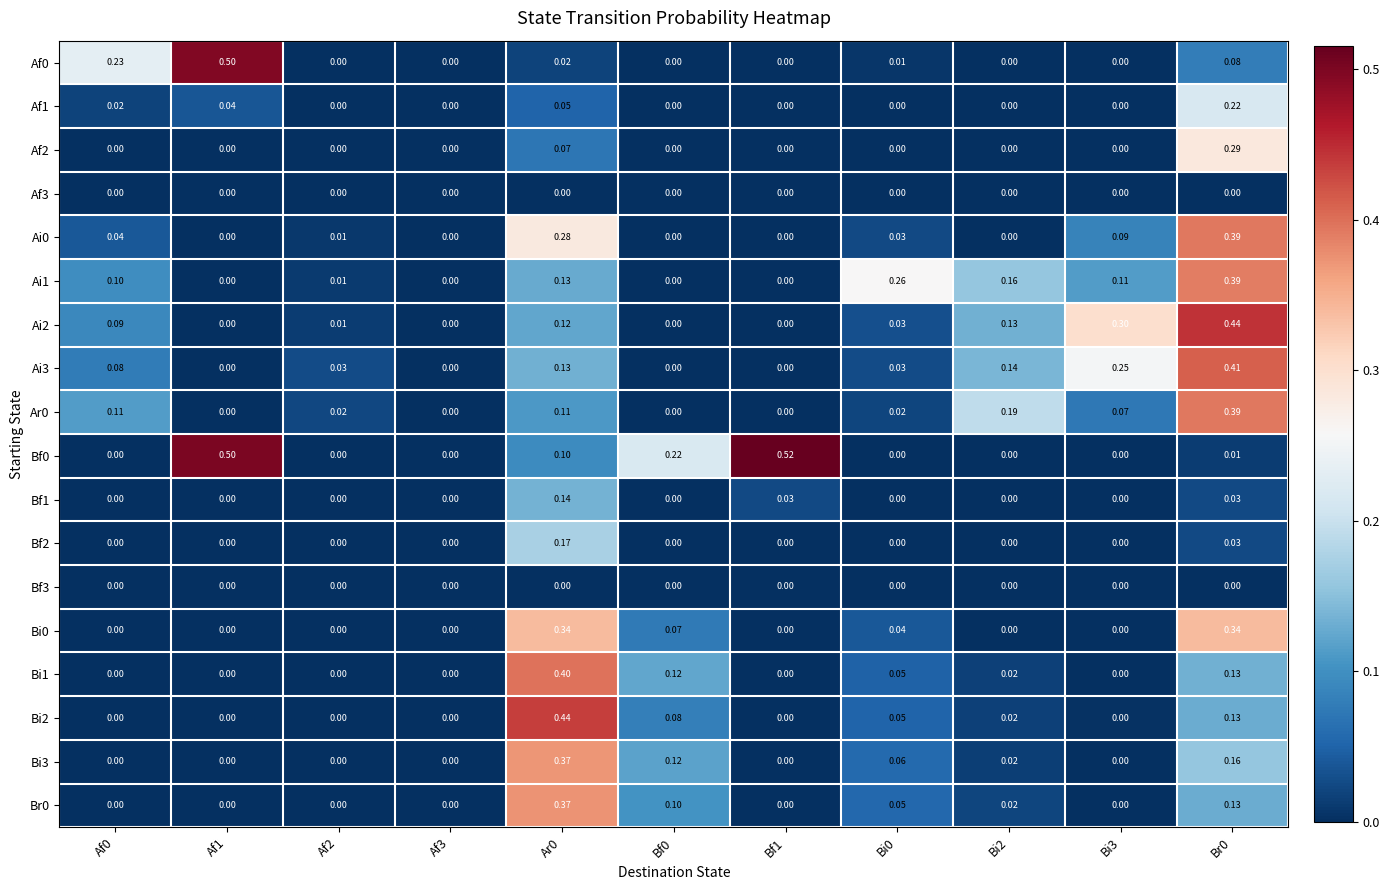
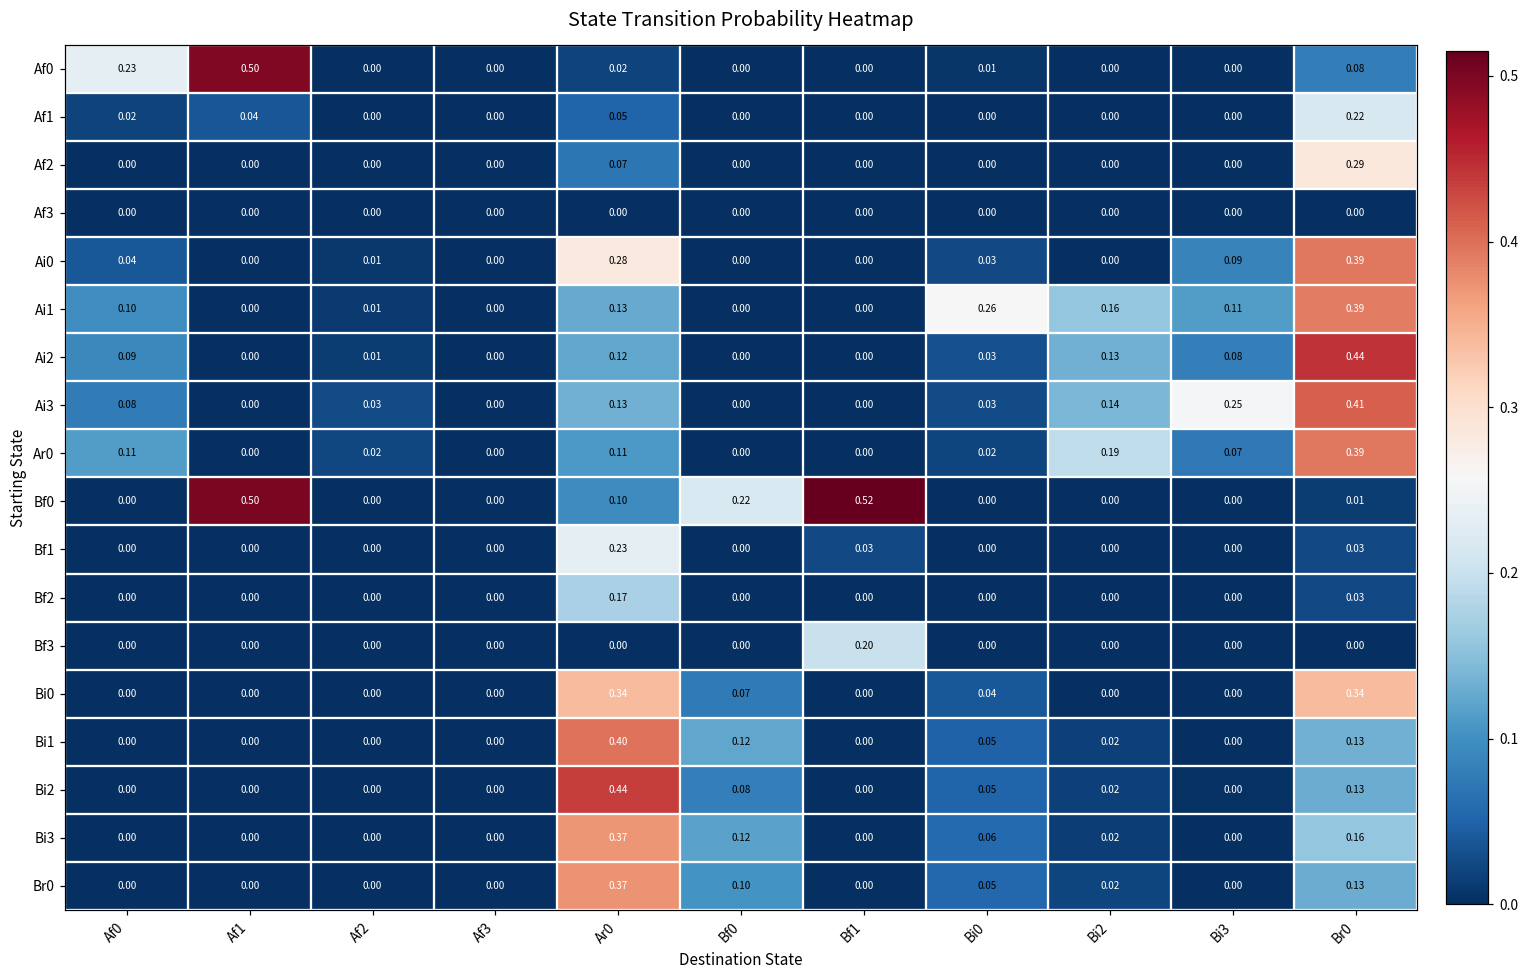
  {
    "Af0": {
      "Af0": 0.23,
      "Af1": 0.50,
      "Af2": 0.00,
      "Af3": 0.00,
      "Ar0": 0.02,
      "Bf0": 0.00,
      "Bf1": 0.00,
      "Bi0": 0.01,
      "Bi2": 0.00,
      "Bi3": 0.00,
      "Br0": 0.08
    },
    "Af1": {
      "Af0": 0.02,
      "Af1": 0.04,
      "Af2": 0.00,
      "Af3": 0.00,
      "Ar0": 0.05,
      "Bf0": 0.00,
      "Bf1": 0.00,
      "Bi0": 0.00,
      "Bi2": 0.00,
      "Bi3": 0.00,
      "Br0": 0.22
    },
    "Af2": {
      "Af0": 0.00,
      "Af1": 0.00,
      "Af2": 0.00,
      "Af3": 0.00,
      "Ar0": 0.07,
      "Bf0": 0.00,
      "Bf1": 0.00,
      "Bi0": 0.00,
      "Bi2": 0.00,
      "Bi3": 0.00,
      "Br0": 0.29
    },
    "Af3": {
      "Af0": 0.00,
      "Af1": 0.00,
      "Af2": 0.00,
      "Af3": 0.00,
      "Ar0": 0.00,
      "Bf0": 0.00,
      "Bf1": 0.00,
      "Bi0": 0.00,
      "Bi2": 0.00,
      "Bi3": 0.00,
      "Br0": 0.00
    },
    "Ai0": {
      "Af0": 0.04,
      "Af1": 0.00,
      "Af2": 0.01,
      "Af3": 0.00,
      "Ar0": 0.28,
      "Bf0": 0.00,
      "Bf1": 0.00,
      "Bi0": 0.03,
      "Bi2": 0.00,
      "Bi3": 0.09,
      "Br0": 0.39
    },
    "Ai1": {
      "Af0": 0.10,
      "Af1": 0.00,
      "Af2": 0.01,
      "Af3": 0.00,
      "Ar0": 0.13,
      "Bf0": 0.00,
      "Bf1": 0.00,
      "Bi0": 0.26,
      "Bi2": 0.16,
      "Bi3": 0.11,
      "Br0": 0.39
    },
    "Ai2": {
      "Af0": 0.09,
      "Af1": 0.00,
      "Af2": 0.01,
      "Af3": 0.00,
      "Ar0": 0.12,
      "Bf0": 0.00,
      "Bf1": 0.00,
      "Bi0": 0.03,
      "Bi2": 0.13,
-     "Bi3": 0.30,
+     "Bi3": 0.08,
      "Br0": 0.44
    },
    "Ai3": {
      "Af0": 0.08,
      "Af1": 0.00,
      "Af2": 0.03,
      "Af3": 0.00,
      "Ar0": 0.13,
      "Bf0": 0.00,
      "Bf1": 0.00,
      "Bi0": 0.03,
      "Bi2": 0.14,
      "Bi3": 0.25,
      "Br0": 0.41
    },
    "Ar0": {
      "Af0": 0.11,
      "Af1": 0.00,
      "Af2": 0.02,
      "Af3": 0.00,
      "Ar0": 0.11,
      "Bf0": 0.00,
      "Bf1": 0.00,
      "Bi0": 0.02,
      "Bi2": 0.19,
      "Bi3": 0.07,
      "Br0": 0.39
    },
    "Bf0": {
      "Af0": 0.00,
      "Af1": 0.50,
      "Af2": 0.00,
      "Af3": 0.00,
      "Ar0": 0.10,
      "Bf0": 0.22,
      "Bf1": 0.52,
      "Bi0": 0.00,
      "Bi2": 0.00,
      "Bi3": 0.00,
      "Br0": 0.01
    },
    "Bf1": {
      "Af0": 0.00,
      "Af1": 0.00,
      "Af2": 0.00,
      "Af3": 0.00,
-     "Ar0": 0.14,
+     "Ar0": 0.23,
      "Bf0": 0.00,
      "Bf1": 0.03,
      "Bi0": 0.00,
      "Bi2": 0.00,
      "Bi3": 0.00,
      "Br0": 0.03
    },
    "Bf2": {
      "Af0": 0.00,
      "Af1": 0.00,
      "Af2": 0.00,
      "Af3": 0.00,
      "Ar0": 0.17,
      "Bf0": 0.00,
      "Bf1": 0.00,
      "Bi0": 0.00,
      "Bi2": 0.00,
      "Bi3": 0.00,
      "Br0": 0.03
    },
    "Bf3": {
      "Af0": 0.00,
      "Af1": 0.00,
      "Af2": 0.00,
      "Af3": 0.00,
      "Ar0": 0.00,
      "Bf0": 0.00,
-     "Bf1": 0.00,
+     "Bf1": 0.20,
      "Bi0": 0.00,
      "Bi2": 0.00,
      "Bi3": 0.00,
      "Br0": 0.00
    },
    "Bi0": {
      "Af0": 0.00,
      "Af1": 0.00,
      "Af2": 0.00,
      "Af3": 0.00,
      "Ar0": 0.34,
      "Bf0": 0.07,
      "Bf1": 0.00,
      "Bi0": 0.04,
      "Bi2": 0.00,
      "Bi3": 0.00,
      "Br0": 0.34
    },
    "Bi1": {
      "Af0": 0.00,
      "Af1": 0.00,
      "Af2": 0.00,
      "Af3": 0.00,
      "Ar0": 0.40,
      "Bf0": 0.12,
      "Bf1": 0.00,
      "Bi0": 0.05,
      "Bi2": 0.02,
      "Bi3": 0.00,
      "Br0": 0.13
    },
    "Bi2": {
      "Af0": 0.00,
      "Af1": 0.00,
      "Af2": 0.00,
      "Af3": 0.00,
      "Ar0": 0.44,
      "Bf0": 0.08,
      "Bf1": 0.00,
      "Bi0": 0.05,
      "Bi2": 0.02,
      "Bi3": 0.00,
      "Br0": 0.13
    },
    "Bi3": {
      "Af0": 0.00,
      "Af1": 0.00,
      "Af2": 0.00,
      "Af3": 0.00,
      "Ar0": 0.37,
      "Bf0": 0.12,
      "Bf1": 0.00,
      "Bi0": 0.06,
      "Bi2": 0.02,
      "Bi3": 0.00,
      "Br0": 0.16
    },
    "Br0": {
      "Af0": 0.00,
      "Af1": 0.00,
      "Af2": 0.00,
      "Af3": 0.00,
      "Ar0": 0.37,
      "Bf0": 0.10,
      "Bf1": 0.00,
      "Bi0": 0.05,
      "Bi2": 0.02,
      "Bi3": 0.00,
      "Br0": 0.13
    }
  }
